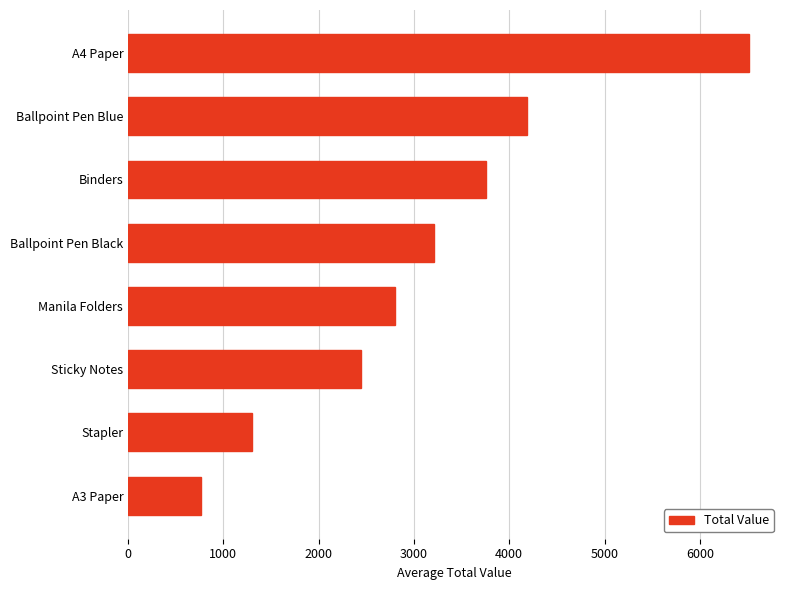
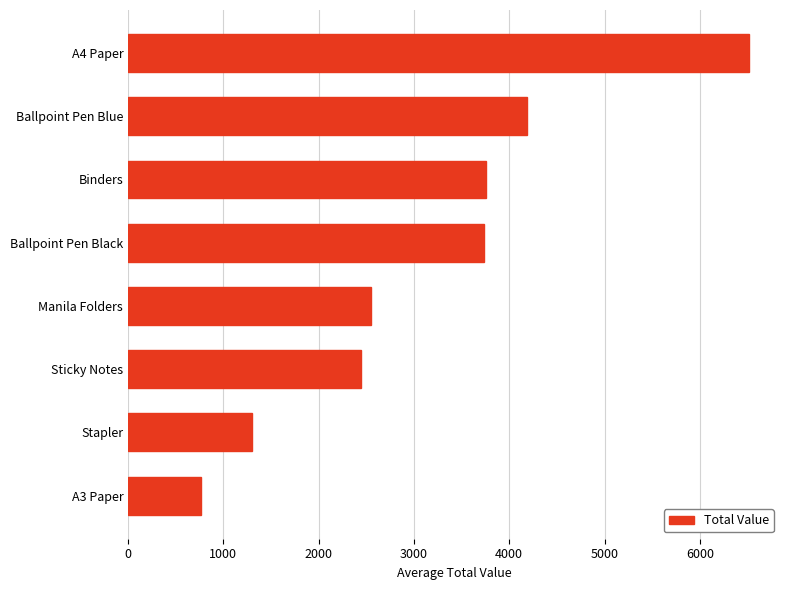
  {
    "A4 Paper": 6500,
    "Ballpoint Pen Blue": 4200,
    "Binders": 3800,
-   "Ballpoint Pen Black": 3200,
-   "Manila Folders": 2800,
+   "Ballpoint Pen Black": 3700,
+   "Manila Folders": 2500,
    "Sticky Notes": 2400,
    "Stapler": 1300,
    "A3 Paper": 800
  }
